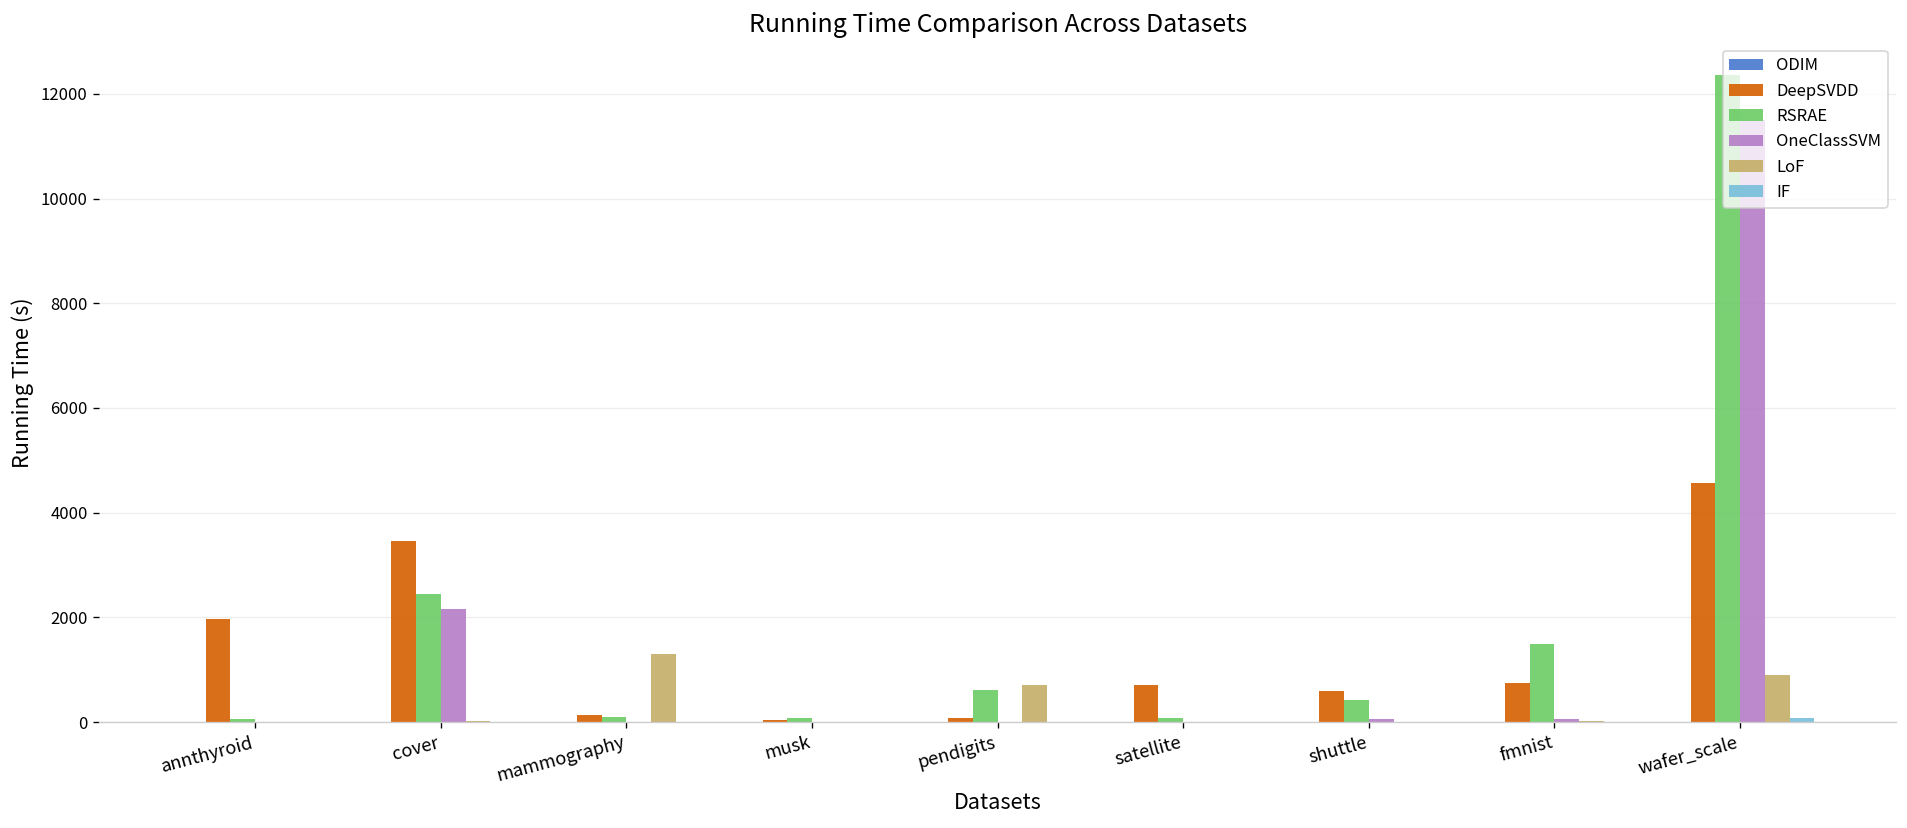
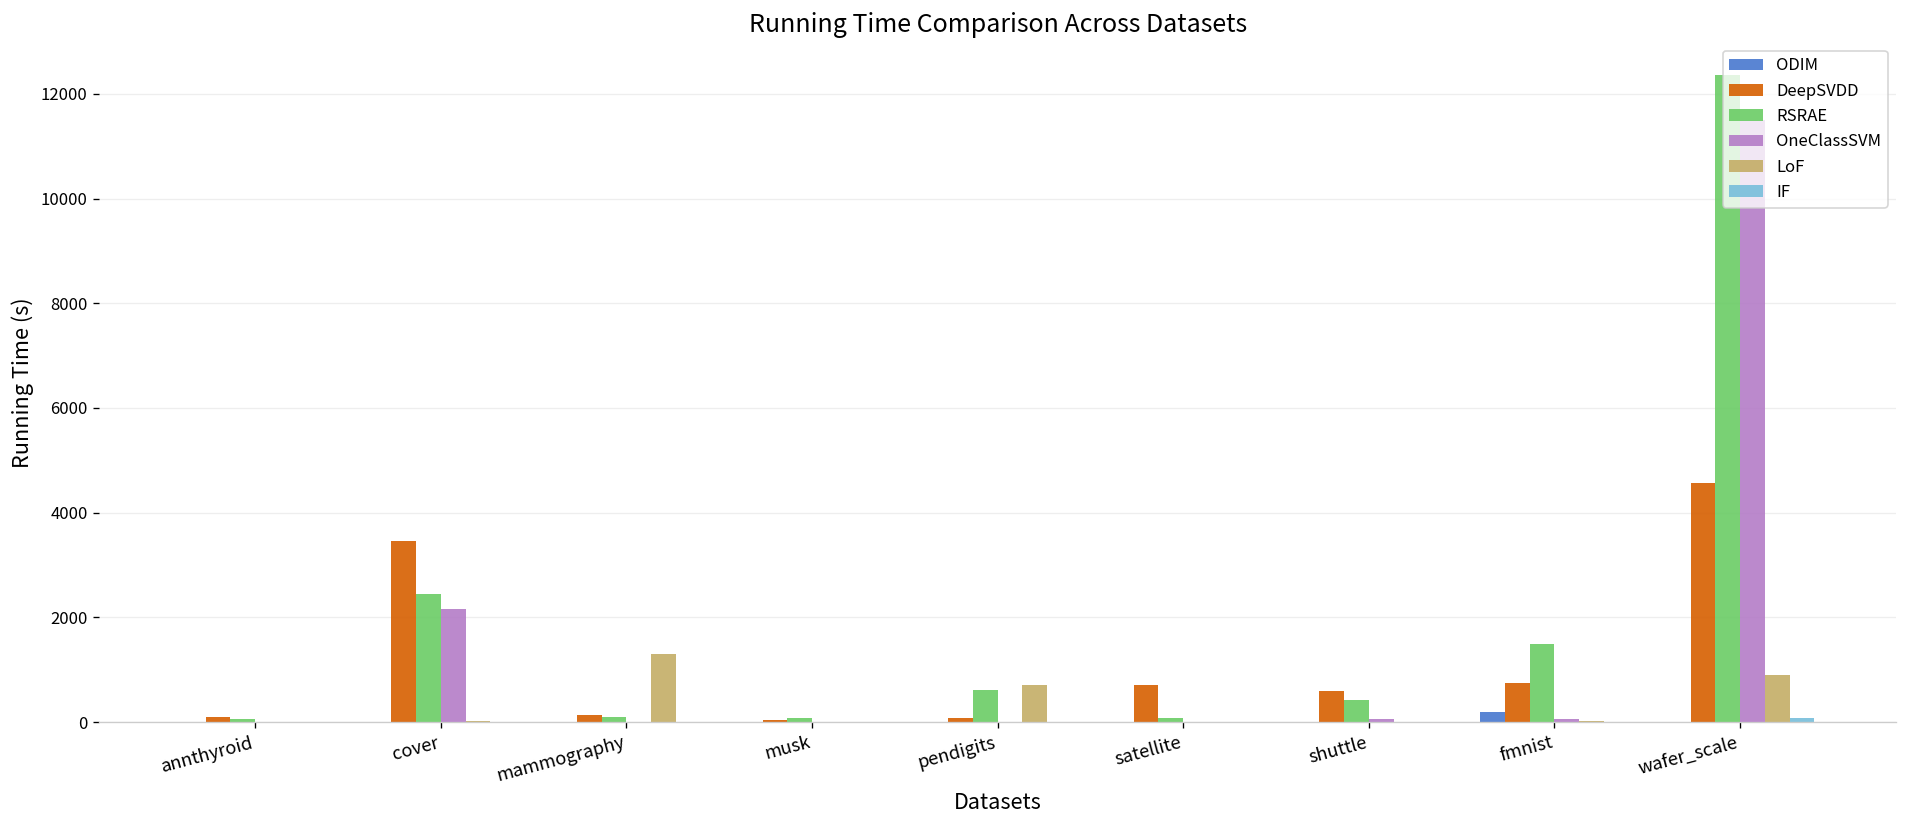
  {
    "ODIM": {
-     "fmnist": 0
+     "fmnist": 200
    },
    "DeepSVDD": {
-     "annthyroid": 2000,
+     "annthyroid": 100,
      "cover": 3500,
      "mammography": 100,
      "pendigits": 100,
      "satellite": 700,
      "shuttle": 600,
      "fmnist": 700,
      "wafer_scale": 4600
    },
    "RSRAE": {
      "annthyroid": 100,
      "cover": 2500,
      "mammography": 100,
      "musk": 100,
      "pendigits": 600,
      "satellite": 100,
      "shuttle": 400,
      "fmnist": 1500
    },
    "OneClassSVM": {
      "cover": 2200,
      "shuttle": 100
    },
    "LoF": {
      "mammography": 1300,
      "pendigits": 700,
      "wafer_scale": 900
    },
    "IF": {
      "wafer_scale": 100
    }
  }
